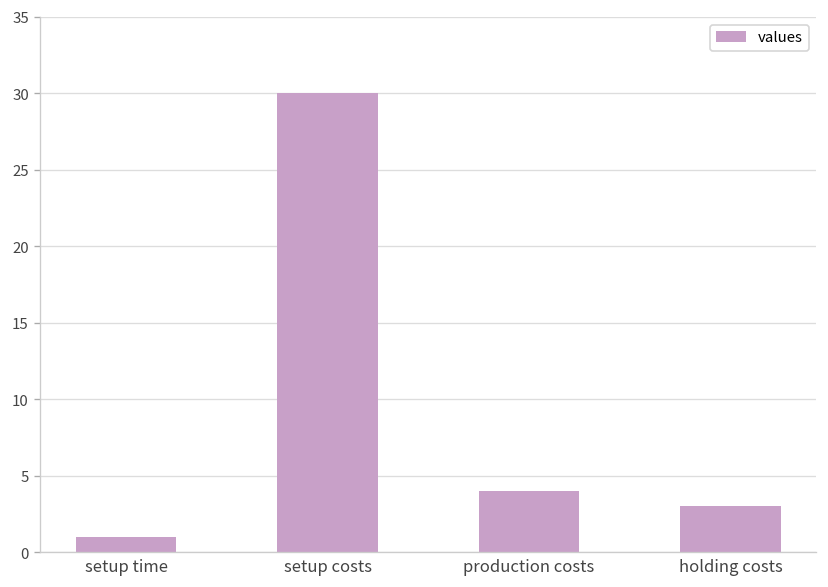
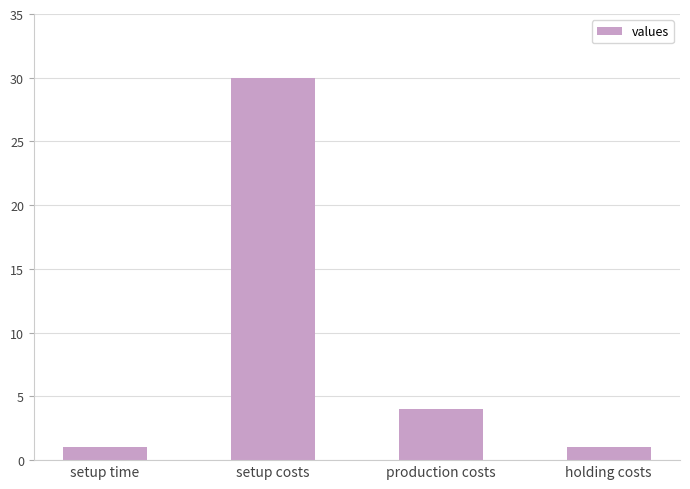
  {
    "setup time": 1,
    "setup costs": 30,
    "production costs": 4,
-   "holding costs": 3
+   "holding costs": 1
  }
